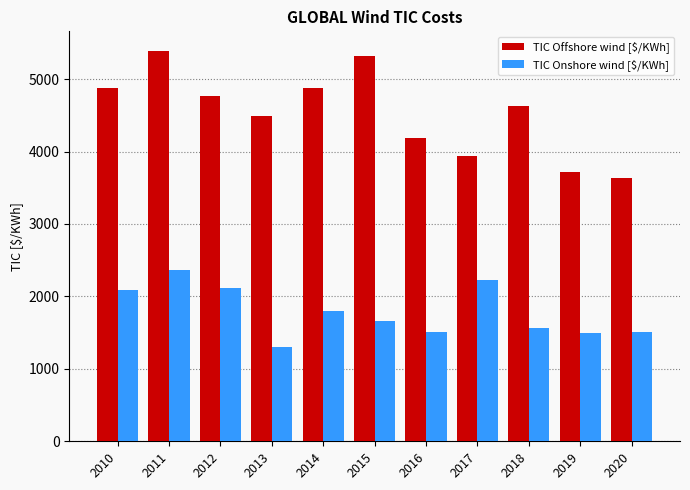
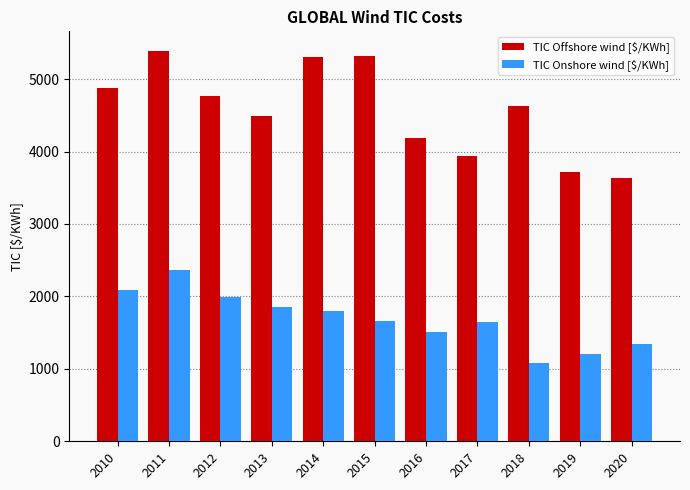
  {
    "TIC Offshore wind [$/KWh]": {
      "2010": 4900,
      "2011": 5400,
      "2012": 4800,
      "2013": 4500,
-     "2014": 4900,
+     "2014": 5300,
      "2015": 5300,
      "2016": 4200,
      "2017": 3900,
      "2018": 4600,
      "2019": 3700,
      "2020": 3600
    },
    "TIC Onshore wind [$/KWh]": {
      "2010": 2100,
      "2011": 2400,
-     "2012": 2100,
-     "2013": 1300,
+     "2012": 2000,
+     "2013": 1900,
      "2014": 1800,
      "2015": 1700,
      "2016": 1500,
-     "2017": 2200,
-     "2018": 1600,
-     "2019": 1500,
-     "2020": 1500
+     "2017": 1600,
+     "2018": 1100,
+     "2019": 1200,
+     "2020": 1300
    }
  }
